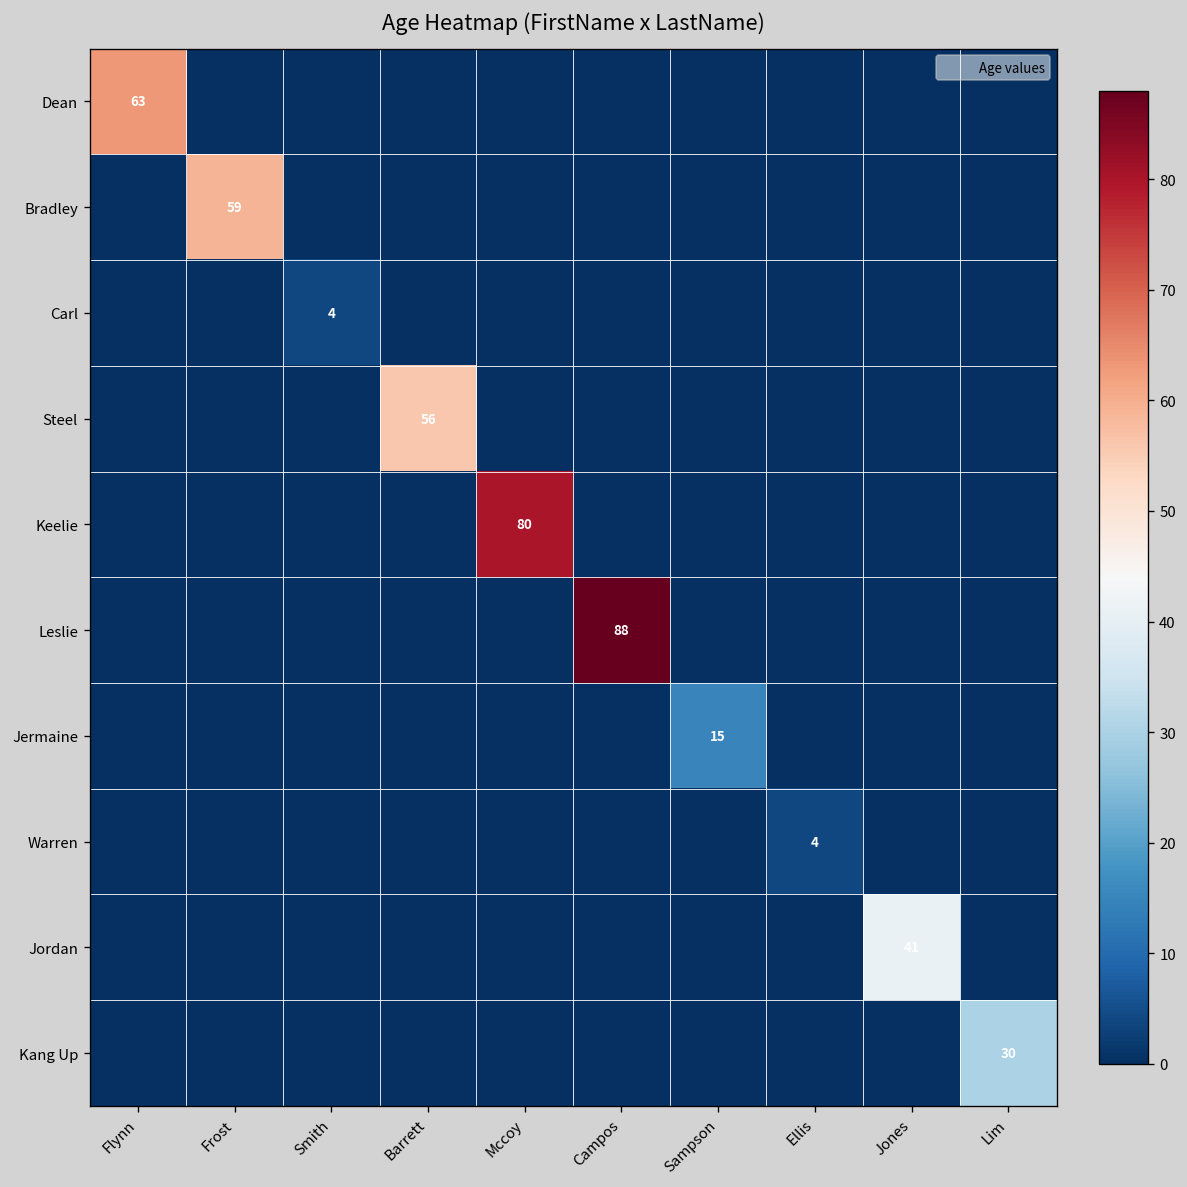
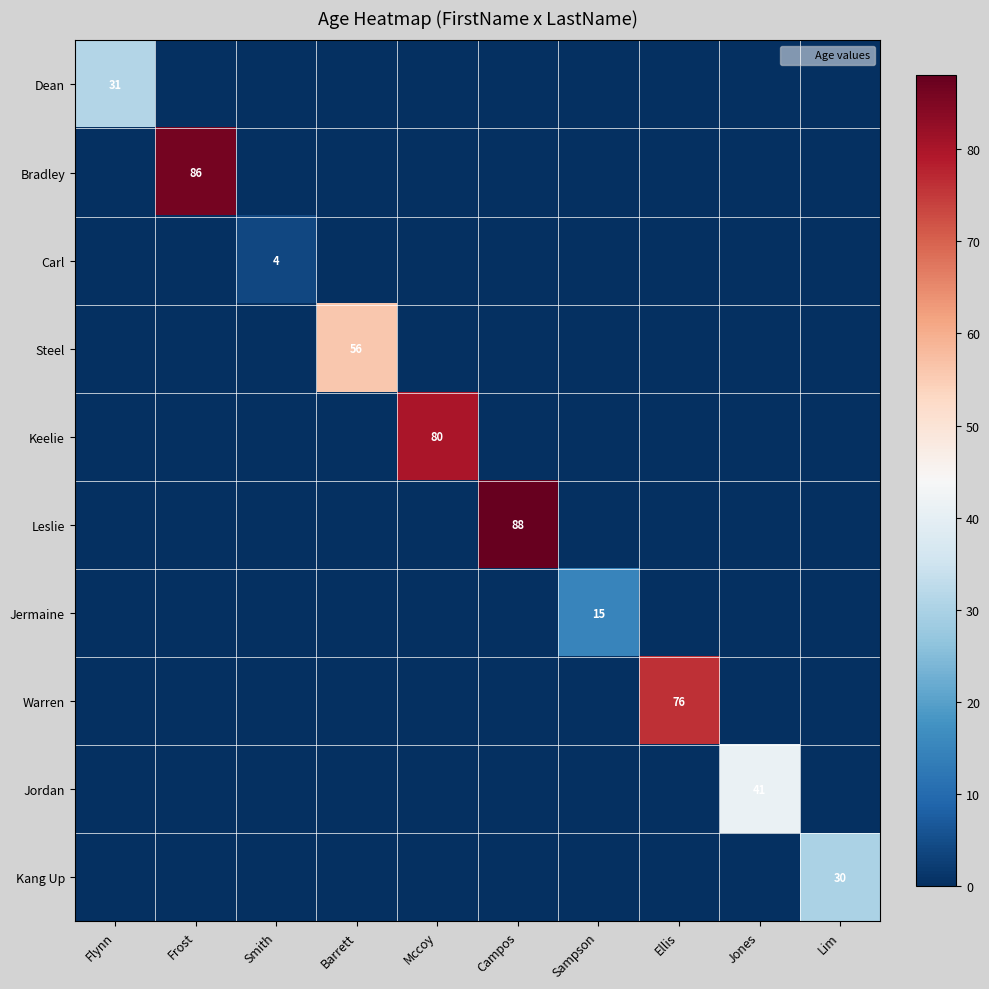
  {
    "Dean": {
-     "Flynn": 63
+     "Flynn": 31
    },
    "Bradley": {
-     "Frost": 59
+     "Frost": 86
    },
    "Carl": {
      "Smith": 4
    },
    "Steel": {
      "Barrett": 56
    },
    "Keelie": {
      "Mccoy": 80
    },
    "Leslie": {
      "Campos": 88
    },
    "Jermaine": {
      "Sampson": 15
    },
    "Warren": {
-     "Ellis": 4
+     "Ellis": 76
    },
    "Kang Up": {
      "Lim": 30
    }
  }
